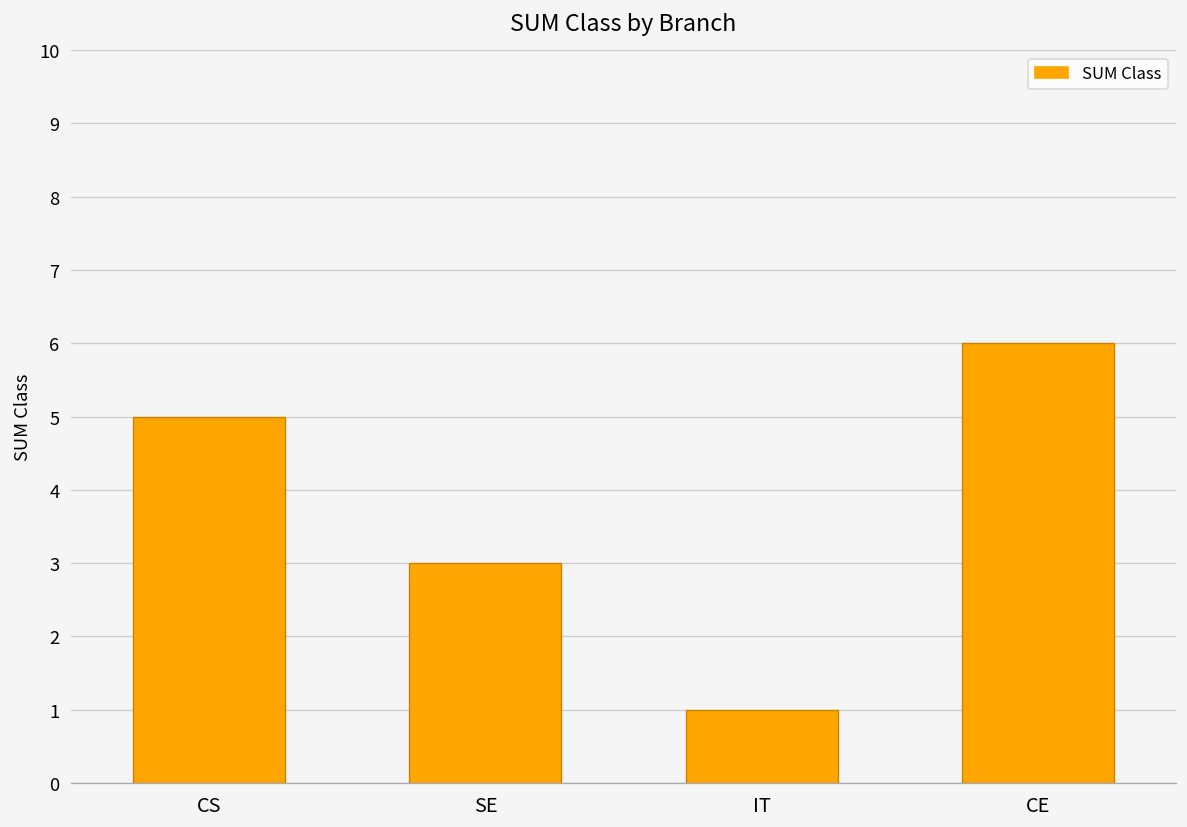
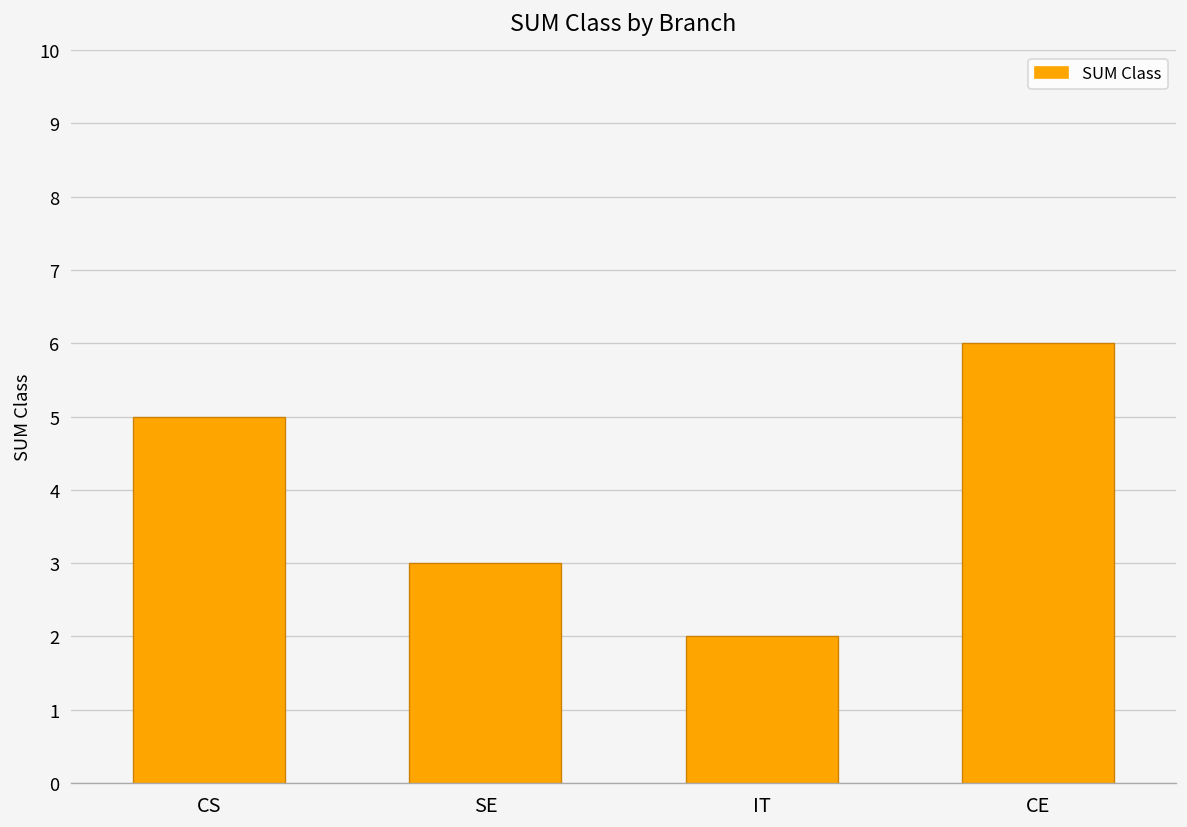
  {
    "CS": 5,
    "SE": 3,
-   "IT": 1,
+   "IT": 2,
    "CE": 6
  }
